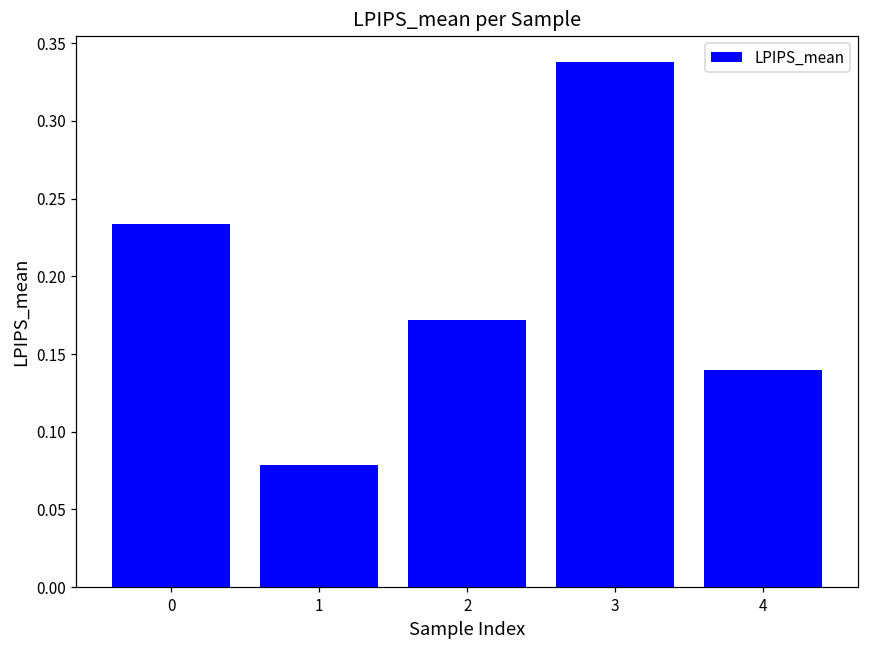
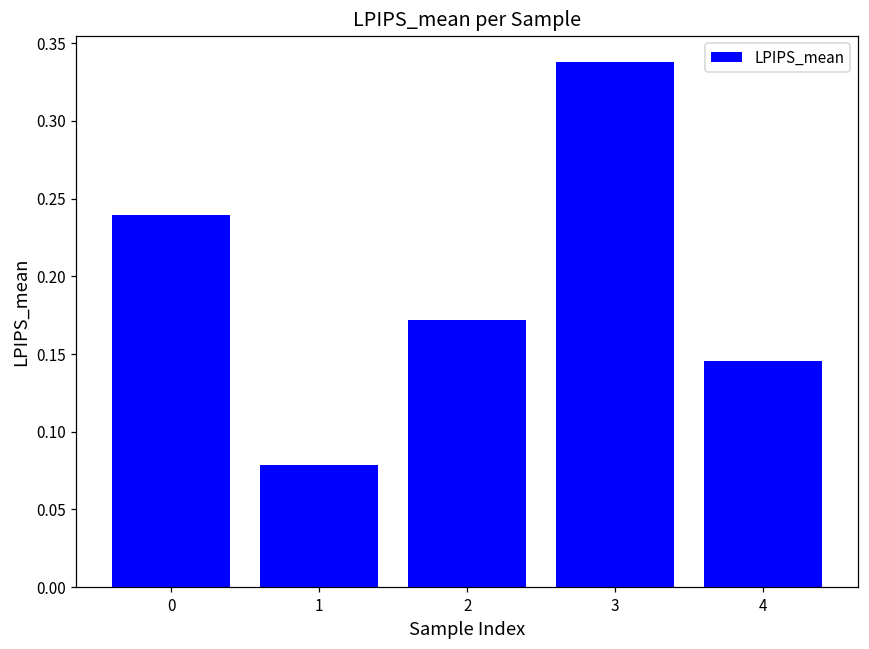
  {
-   "0": 0.233,
+   "0": 0.240,
    "1": 0.078,
    "2": 0.172,
    "3": 0.338,
-   "4": 0.139
+   "4": 0.145
  }
